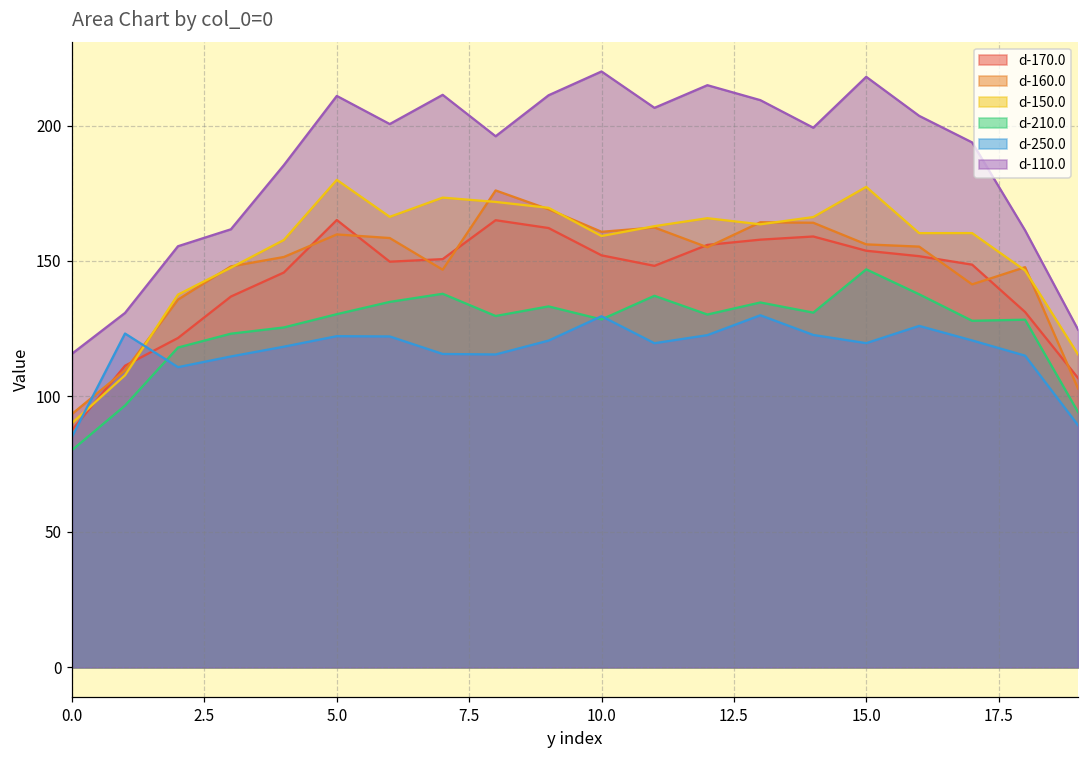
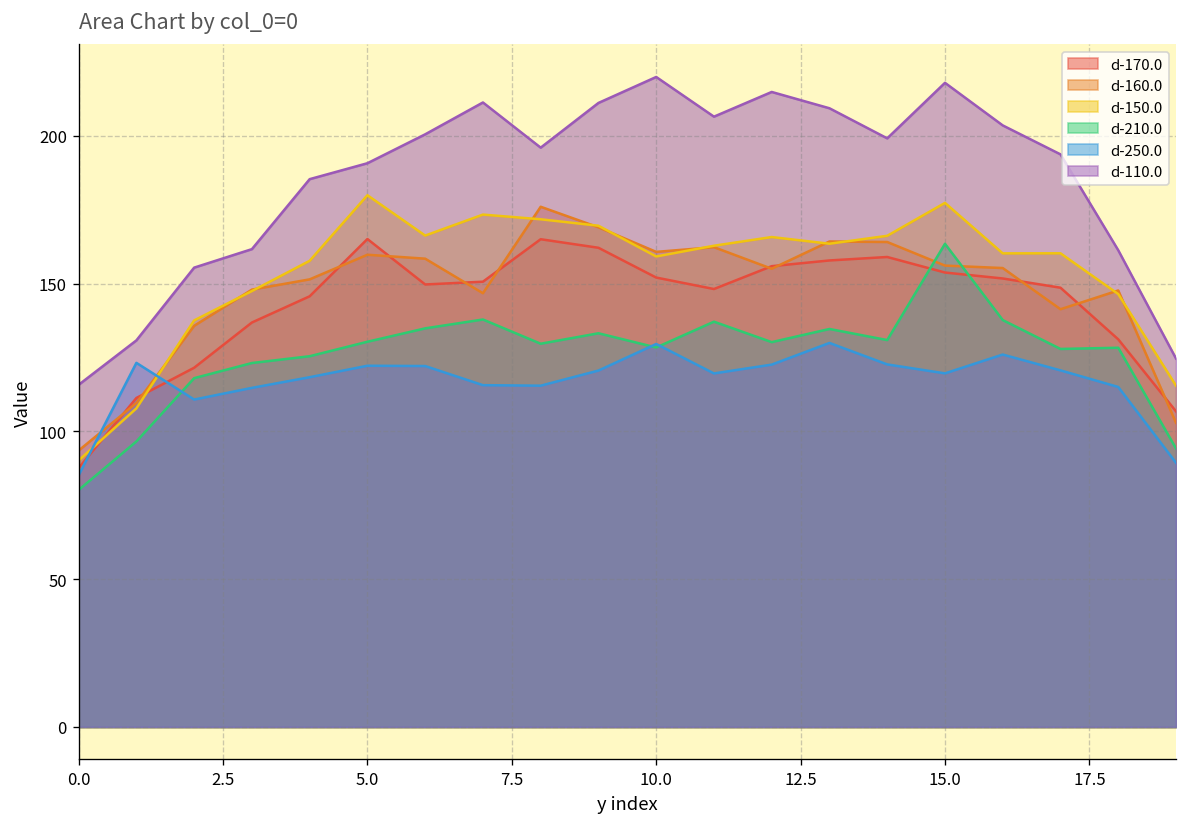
  {
    "d-210.0": {
      "0.0": 80,
      "5.0": 130,
      "10.0": 128,
-     "15.0": 147
+     "15.0": 164
    },
    "d-250.0": {
      "0.0": 85,
      "5.0": 122,
      "10.0": 130,
      "15.0": 120
    },
    "d-110.0": {
      "0.0": 116,
-     "5.0": 211,
+     "5.0": 191,
      "10.0": 220,
      "15.0": 218
    }
  }
